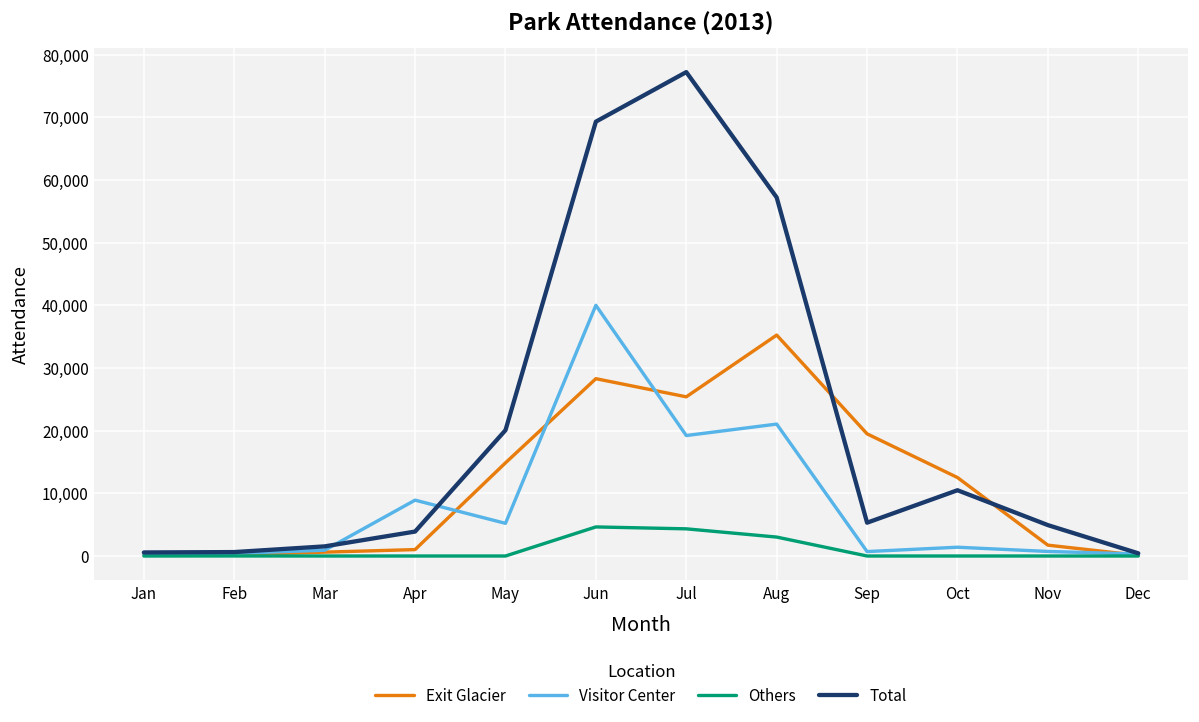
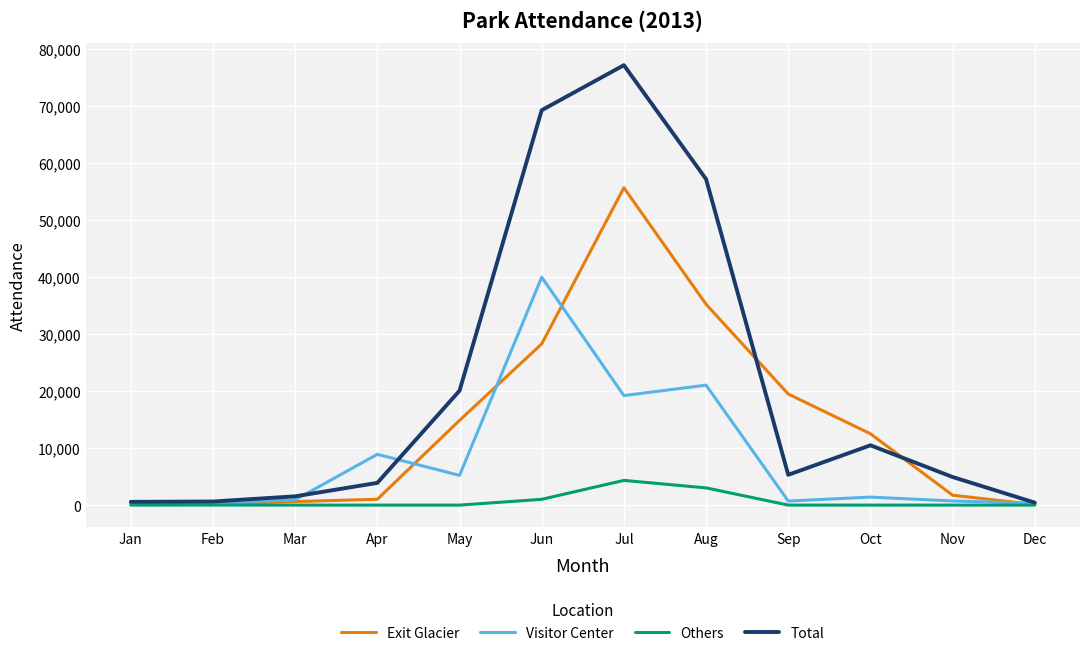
  {
    "Exit Glacier": {
      "Apr": "1,000",
      "May": "15,000",
      "Jun": "28,000",
-     "Jul": "25,000",
+     "Jul": "56,000",
      "Aug": "35,000",
      "Sep": "19,000",
      "Oct": "13,000",
      "Nov": "2,000"
    },
    "Visitor Center": {
      "Apr": "9,000",
      "May": "5,000",
      "Jun": "40,000",
      "Jul": "19,000",
      "Aug": "21,000",
      "Sep": "1,000",
      "Oct": "1,000",
      "Nov": "1,000"
    },
    "Others": {
      "Mar": "0",
      "Apr": "0",
      "May": "0",
-     "Jun": "5,000",
+     "Jun": "1,000",
      "Jul": "4,000",
      "Aug": "3,000",
      "Sep": "0",
      "Oct": "0",
      "Nov": "0"
    },
    "Total": {
      "Mar": "2,000",
      "Apr": "4,000",
      "May": "20,000",
      "Jun": "69,000",
      "Jul": "77,000",
      "Aug": "57,000",
      "Sep": "5,000",
      "Oct": "10,000",
      "Nov": "5,000"
    }
  }
